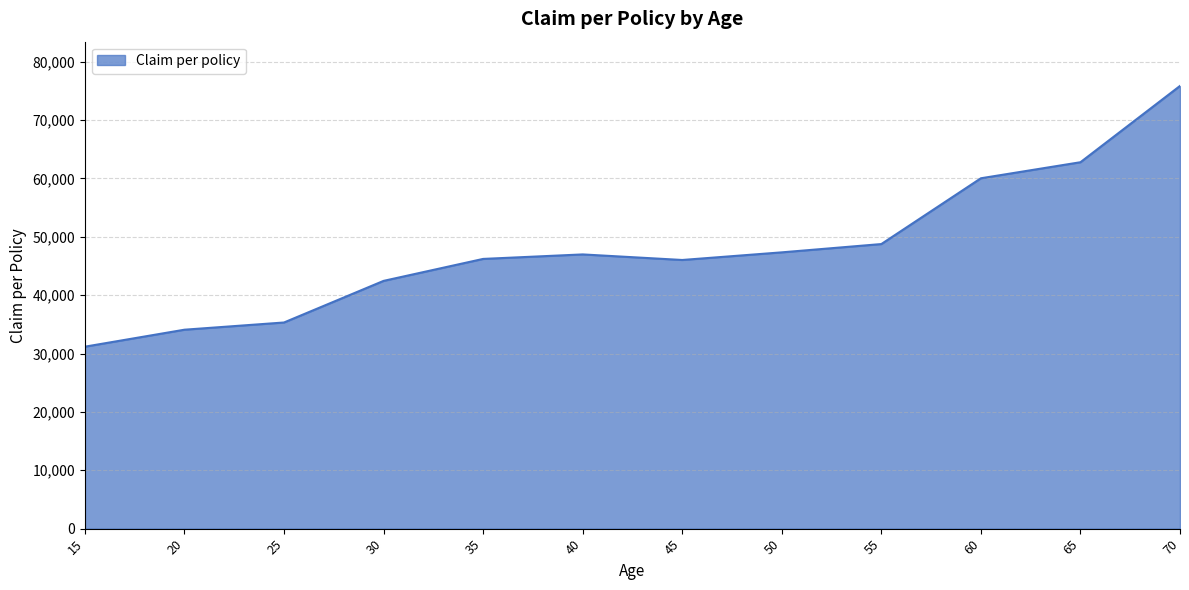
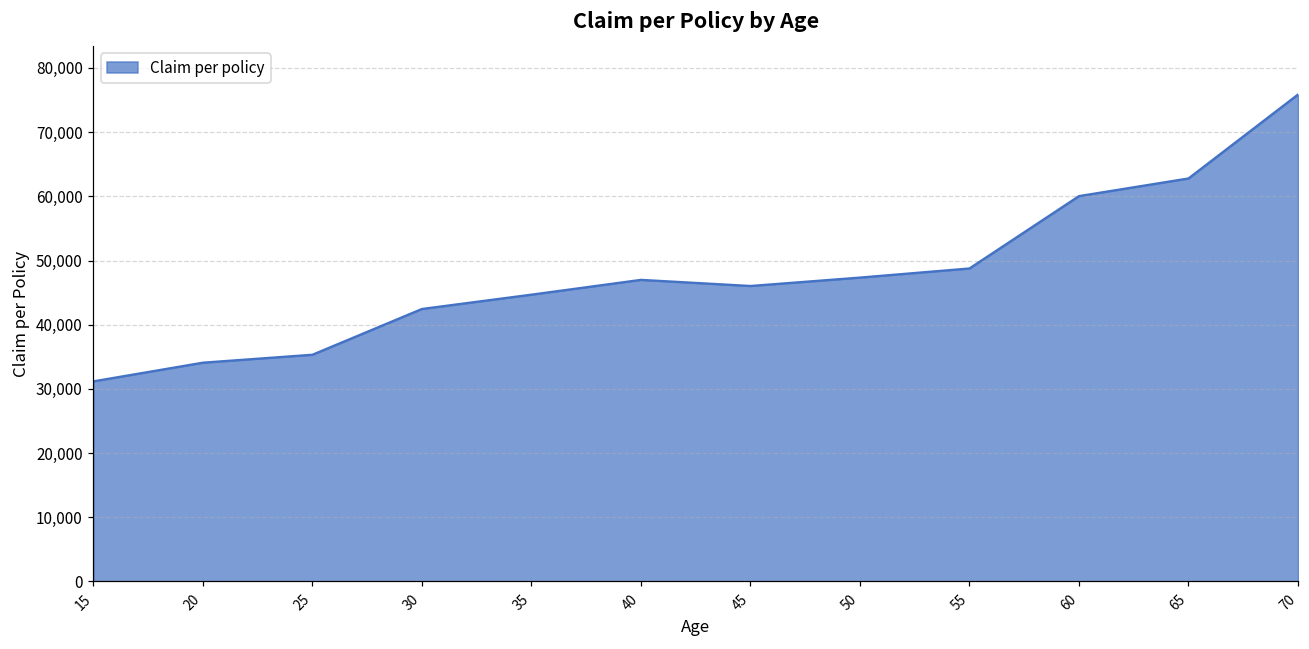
  {
    "15": "31,000",
    "20": "34,000",
    "25": "35,000",
    "30": "42,000",
-   "35": "46,000",
+   "35": "45,000",
    "40": "47,000",
    "45": "46,000",
    "50": "47,000",
    "55": "49,000",
    "60": "60,000",
    "65": "63,000",
    "70": "76,000"
  }
